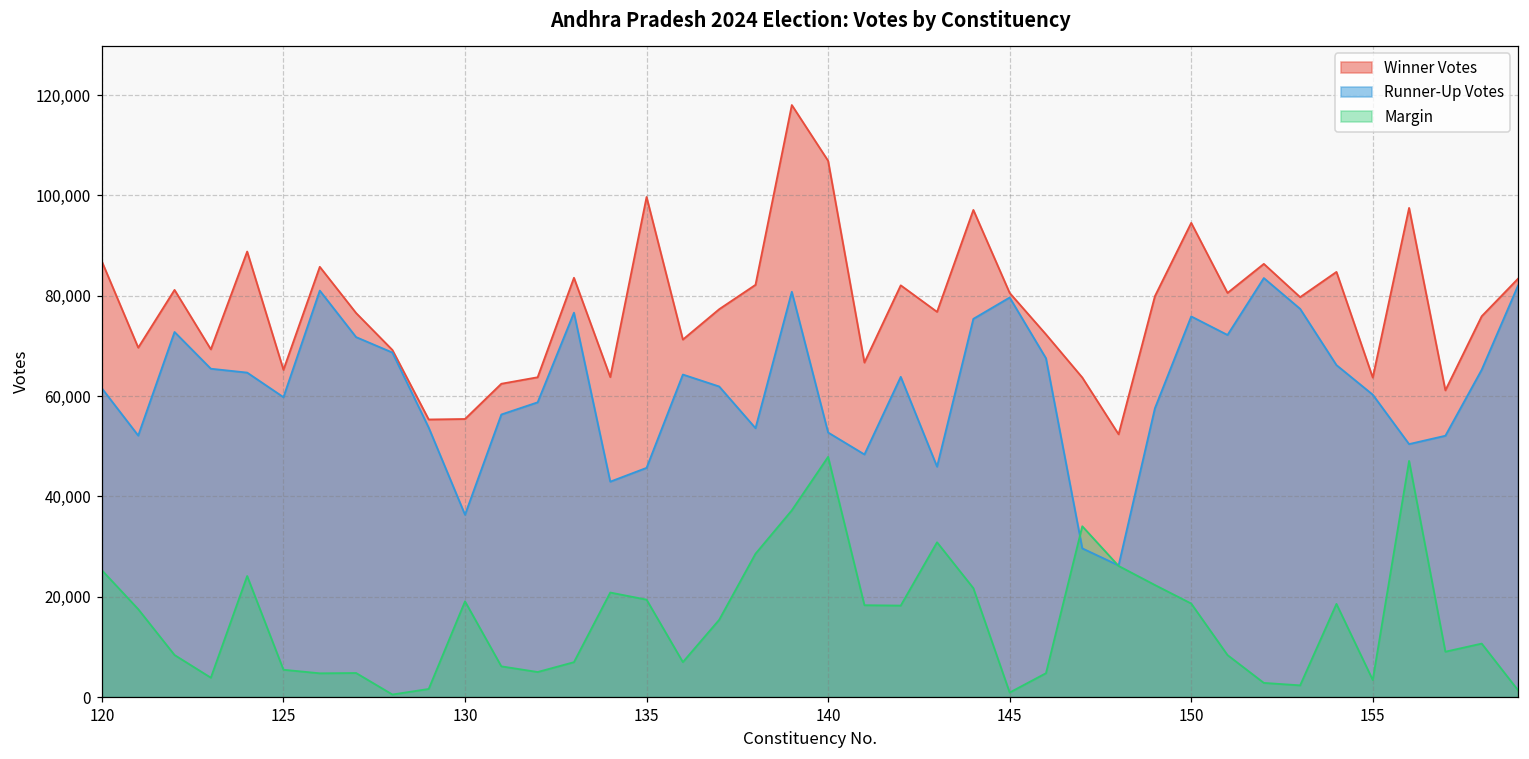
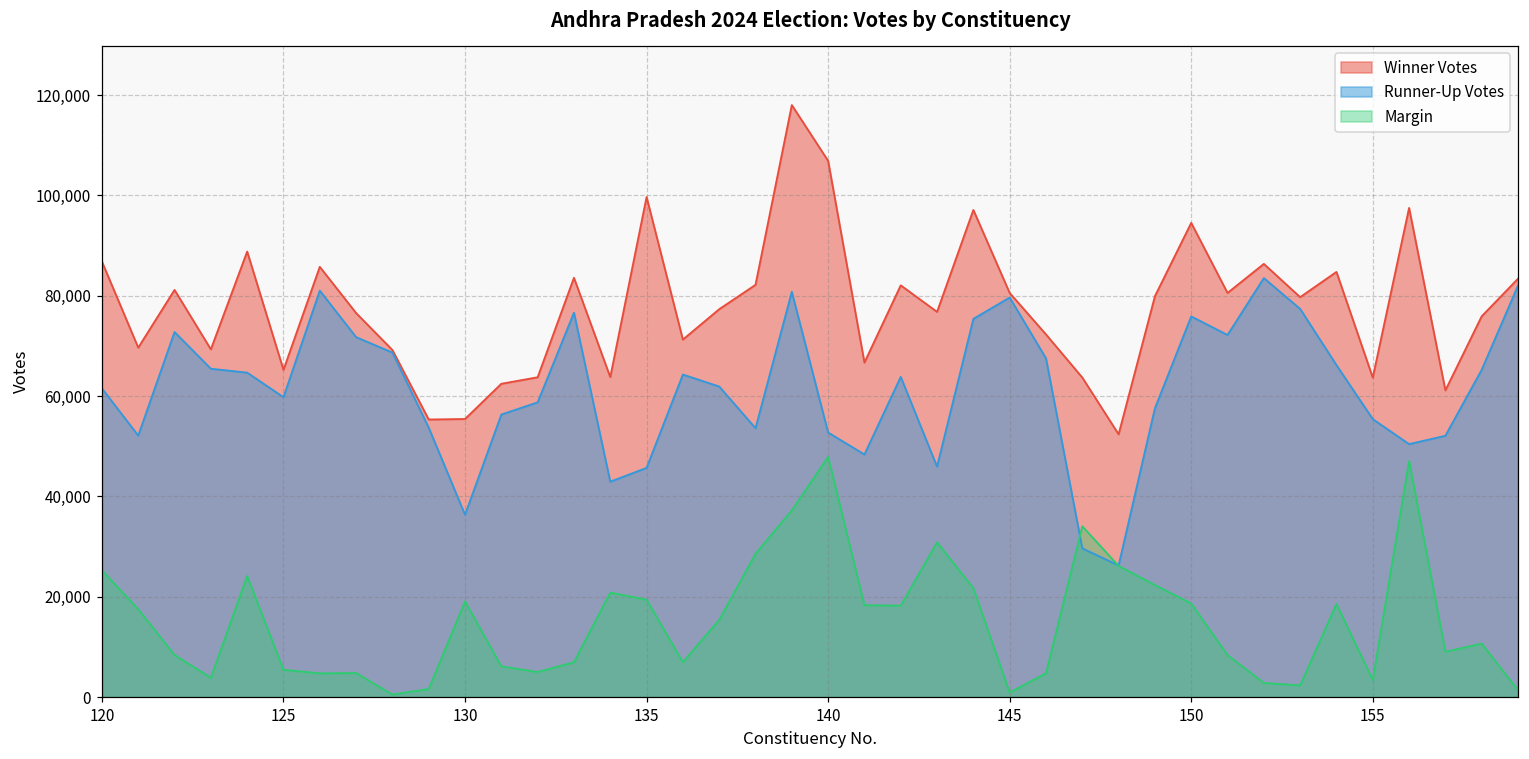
  {
    "Winner Votes": {
      "120": "87,000",
      "125": "65,000",
      "130": "55,000",
      "135": "100,000",
      "140": "107,000",
      "145": "81,000",
      "150": "95,000",
      "155": "64,000"
    },
    "Runner-Up Votes": {
      "120": "62,000",
      "125": "60,000",
      "130": "36,000",
      "135": "46,000",
      "140": "53,000",
      "145": "80,000",
      "150": "76,000",
-     "155": "60,000"
+     "155": "55,000"
    },
    "Margin": {
      "120": "25,000",
      "125": "5,000",
      "130": "19,000",
      "135": "19,000",
      "140": "48,000",
      "145": "1,000",
      "150": "19,000",
      "155": "3,000"
    }
  }
